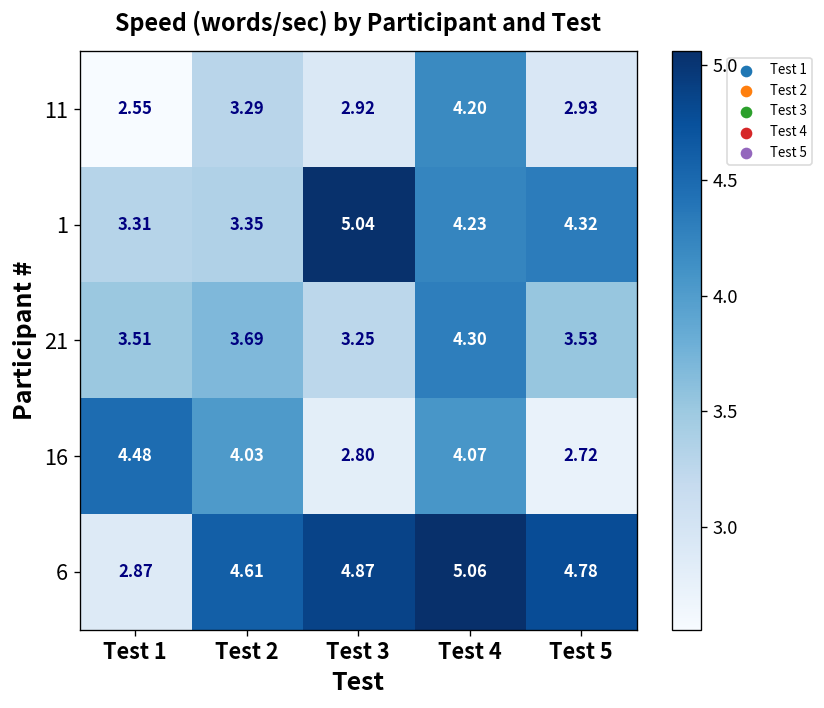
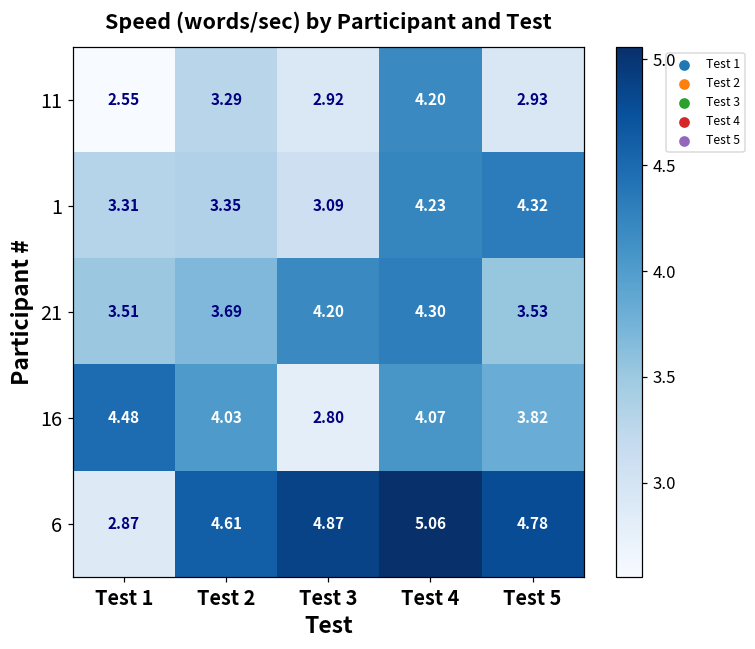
  {
    "11": {
      "Test 1": 2.55,
      "Test 2": 3.29,
      "Test 3": 2.92,
      "Test 4": 4.20,
      "Test 5": 2.93
    },
    "1": {
      "Test 1": 3.31,
      "Test 2": 3.35,
-     "Test 3": 5.04,
+     "Test 3": 3.09,
      "Test 4": 4.23,
      "Test 5": 4.32
    },
    "21": {
      "Test 1": 3.51,
      "Test 2": 3.69,
-     "Test 3": 3.25,
+     "Test 3": 4.20,
      "Test 4": 4.30,
      "Test 5": 3.53
    },
    "16": {
      "Test 1": 4.48,
      "Test 2": 4.03,
      "Test 3": 2.80,
      "Test 4": 4.07,
-     "Test 5": 2.72
+     "Test 5": 3.82
    },
    "6": {
      "Test 1": 2.87,
      "Test 2": 4.61,
      "Test 3": 4.87,
      "Test 4": 5.06,
      "Test 5": 4.78
    }
  }
